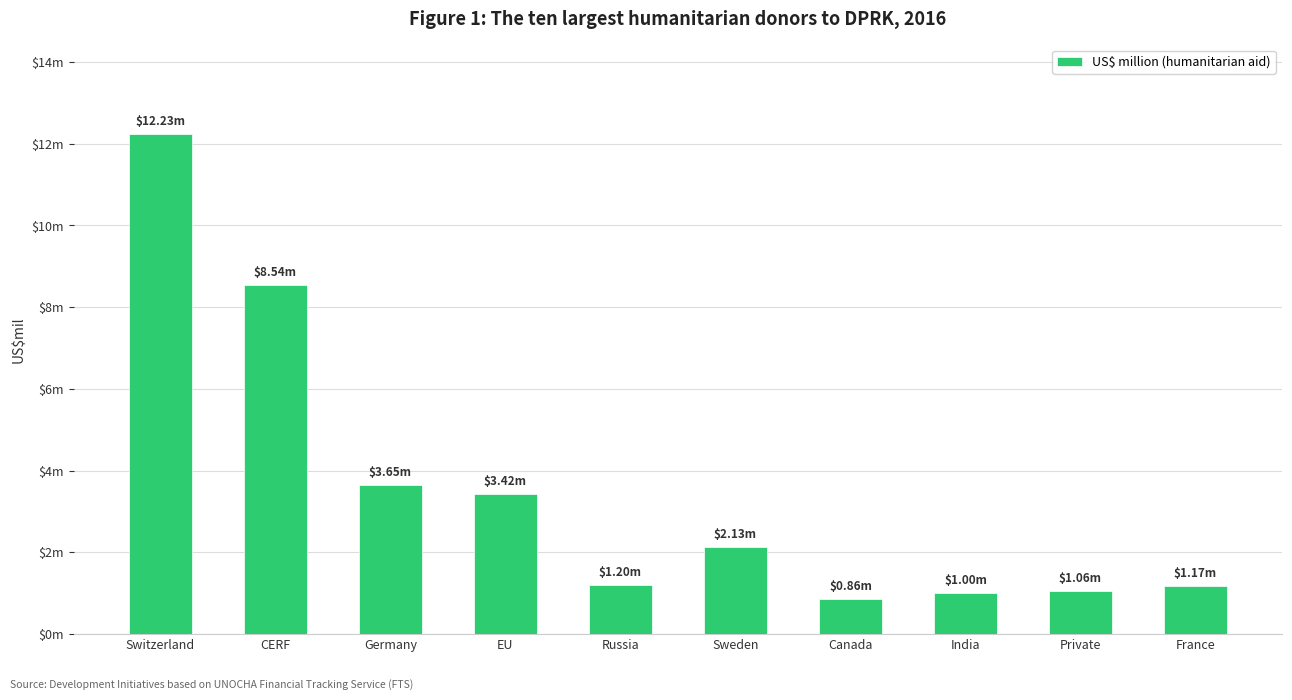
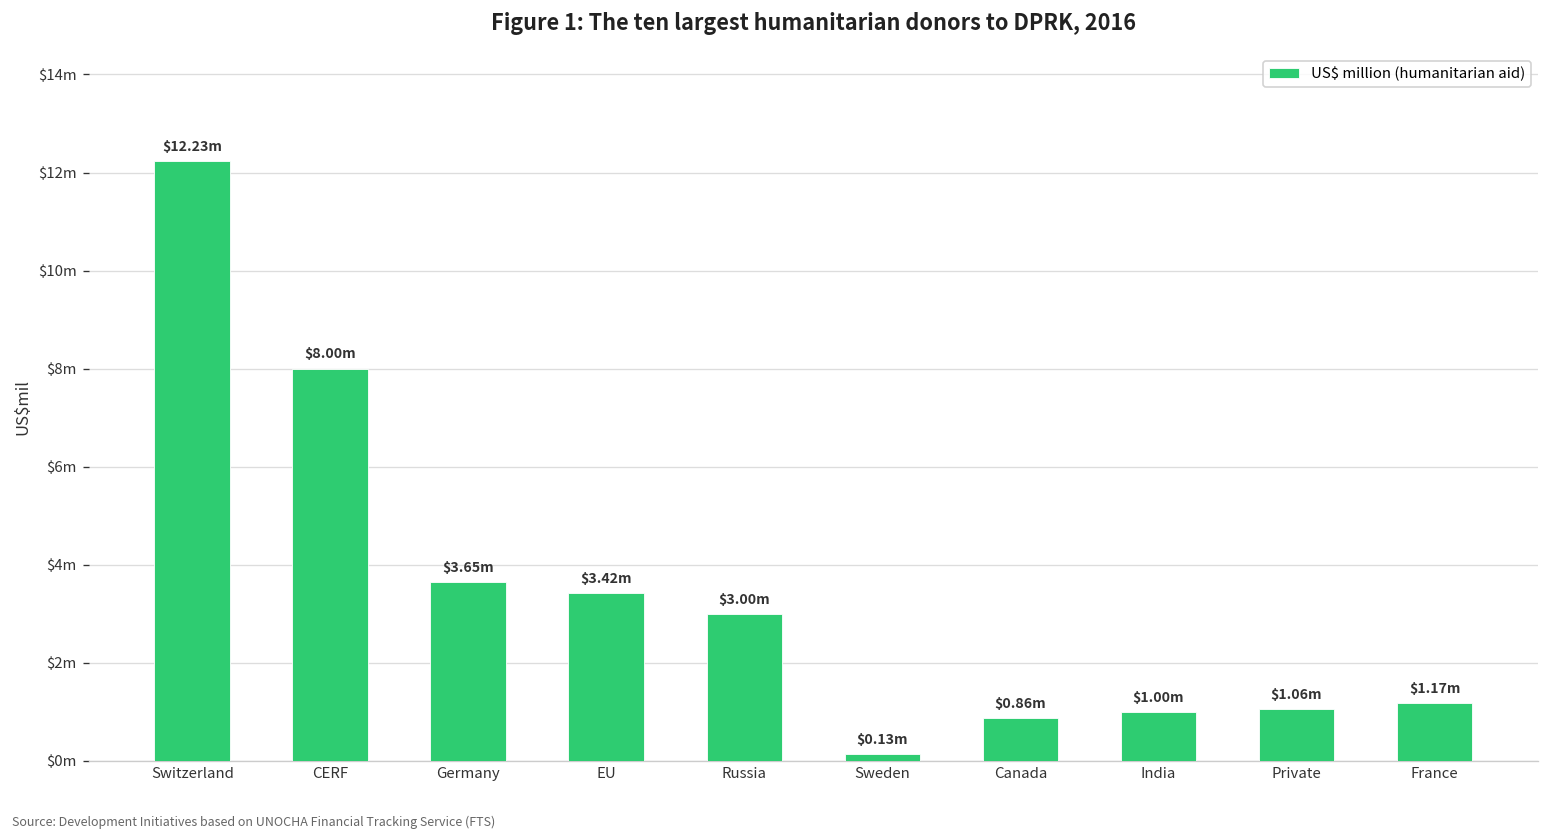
  {
    "Switzerland": "$12.23m",
-   "CERF": "$8.54m",
+   "CERF": "$8.00m",
    "Germany": "$3.65m",
    "EU": "$3.42m",
-   "Russia": "$1.20m",
-   "Sweden": "$2.13m",
+   "Russia": "$3.00m",
+   "Sweden": "$0.13m",
    "Canada": "$0.86m",
    "India": "$1.00m",
    "Private": "$1.06m",
    "France": "$1.17m"
  }
